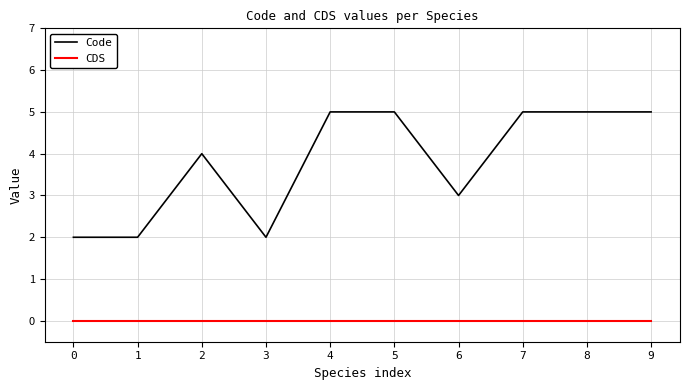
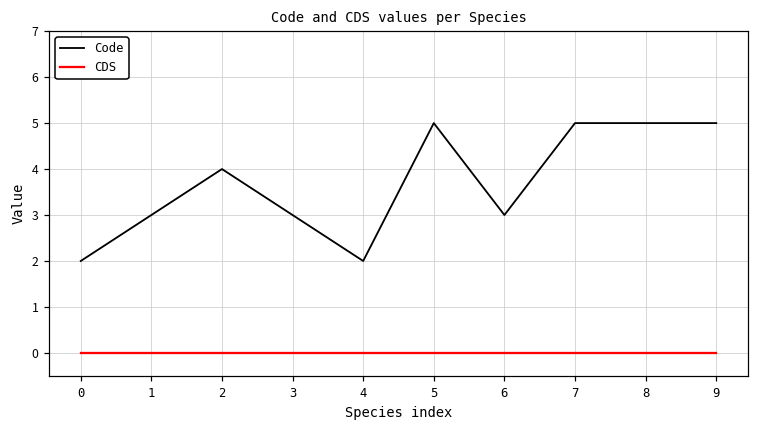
  {
    "Code": {
      "0": 2,
-     "1": 2,
+     "1": 3,
      "2": 4,
-     "3": 2,
-     "4": 5,
+     "3": 3,
+     "4": 2,
      "5": 5,
      "6": 3,
      "7": 5,
      "8": 5,
      "9": 5
    },
    "CDS": {
      "0": 0,
      "1": 0,
      "2": 0,
      "3": 0,
      "4": 0,
      "5": 0,
      "6": 0,
      "7": 0,
      "8": 0,
      "9": 0
    }
  }
